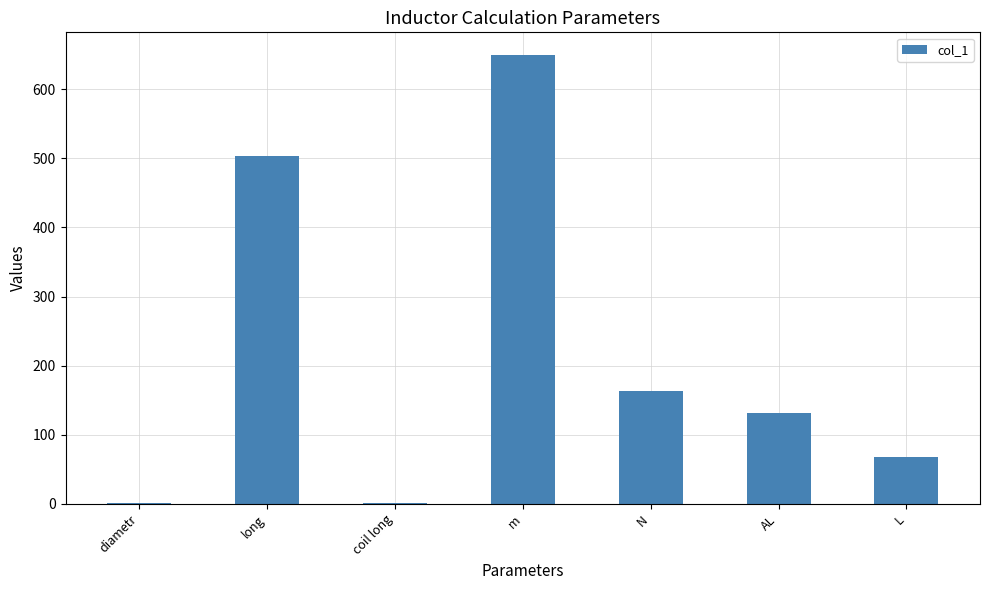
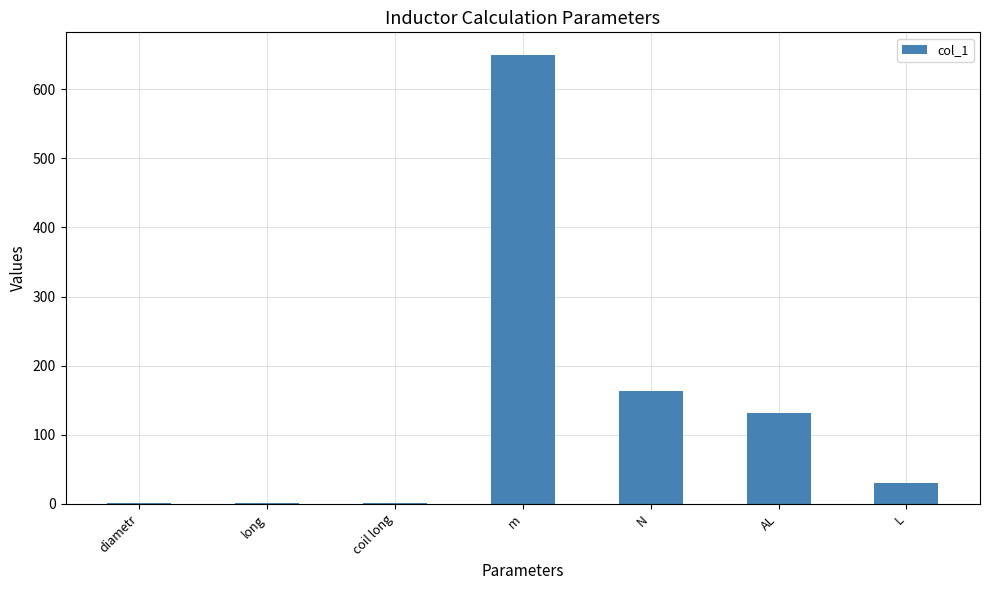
  {
-   "long": 500,
+   "long": 0,
    "m": 650,
    "N": 160,
    "AL": 130,
-   "L": 70
+   "L": 30
  }
